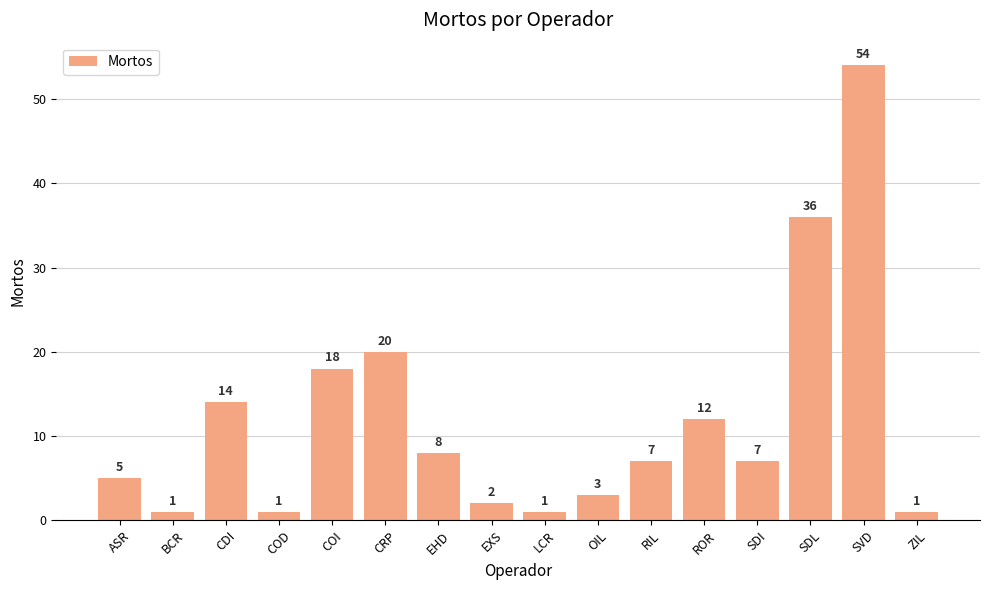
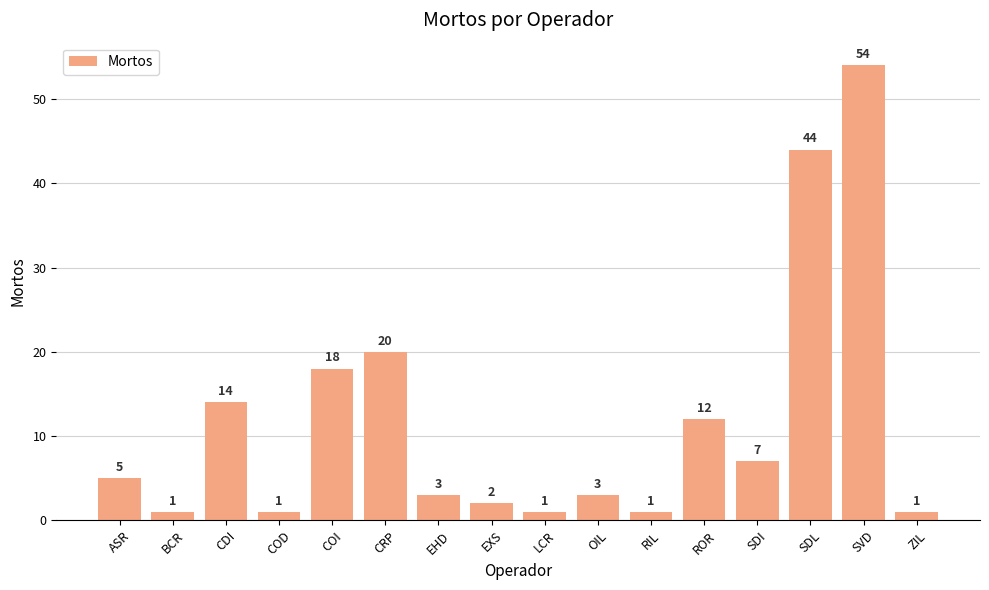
  {
    "ASR": 5,
    "BCR": 1,
    "CDI": 14,
    "COD": 1,
    "COI": 18,
    "CRP": 20,
-   "EHD": 8,
+   "EHD": 3,
    "EXS": 2,
    "LCR": 1,
    "OIL": 3,
-   "RIL": 7,
+   "RIL": 1,
    "ROR": 12,
    "SDI": 7,
-   "SDL": 36,
+   "SDL": 44,
    "SVD": 54,
    "ZIL": 1
  }
